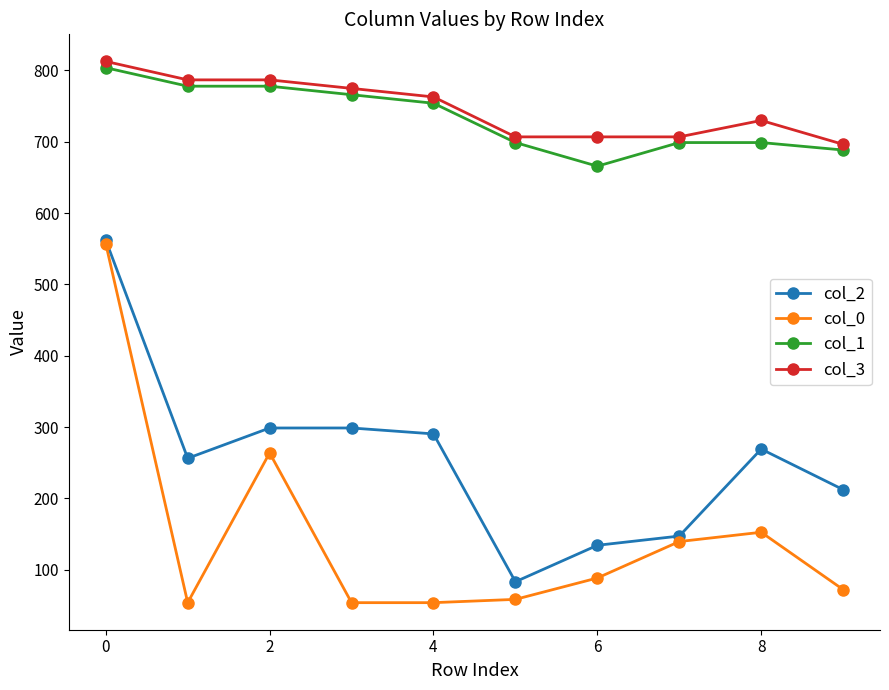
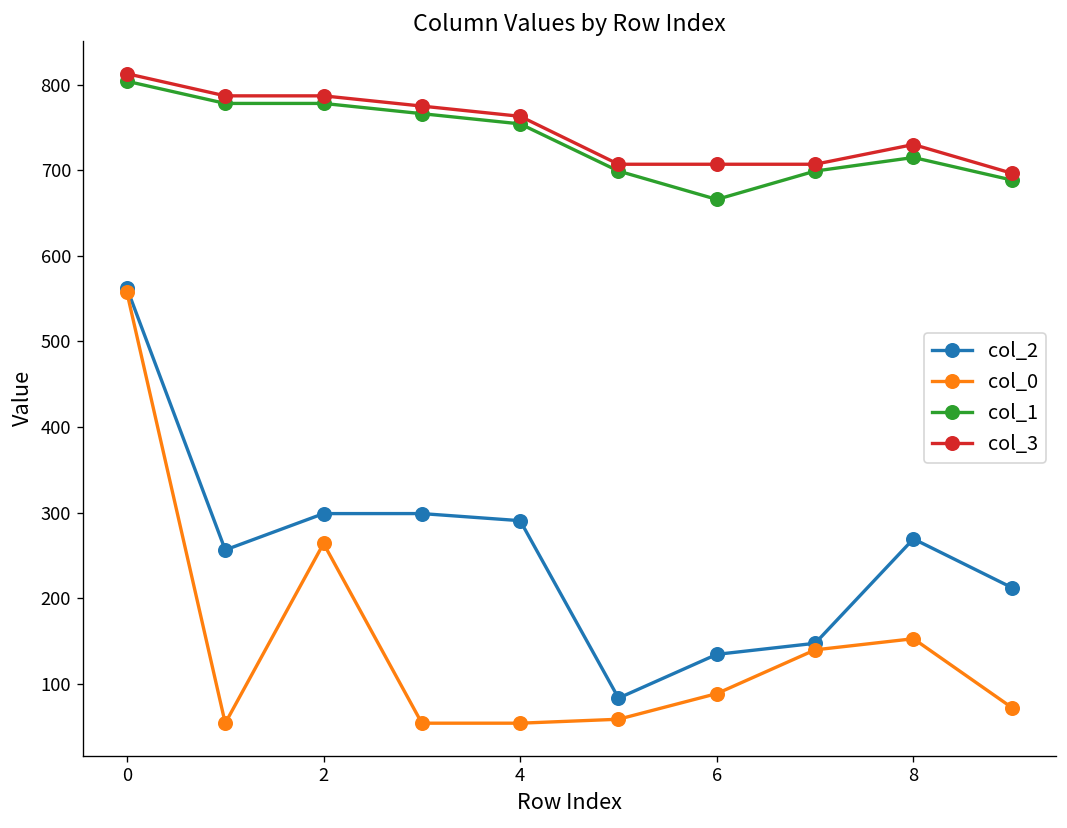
  {
    "col_2": {
      "0": 560,
      "2": 300,
      "4": 290,
      "6": 130,
      "8": 270
    },
    "col_0": {
      "0": 560,
      "2": 260,
      "4": 50,
      "6": 90,
      "8": 150
    },
    "col_1": {
      "0": 800,
      "2": 780,
      "4": 750,
      "6": 670,
-     "8": 700
+     "8": 710
    },
    "col_3": {
      "0": 810,
      "2": 790,
      "4": 760,
      "6": 710,
      "8": 730
    }
  }
